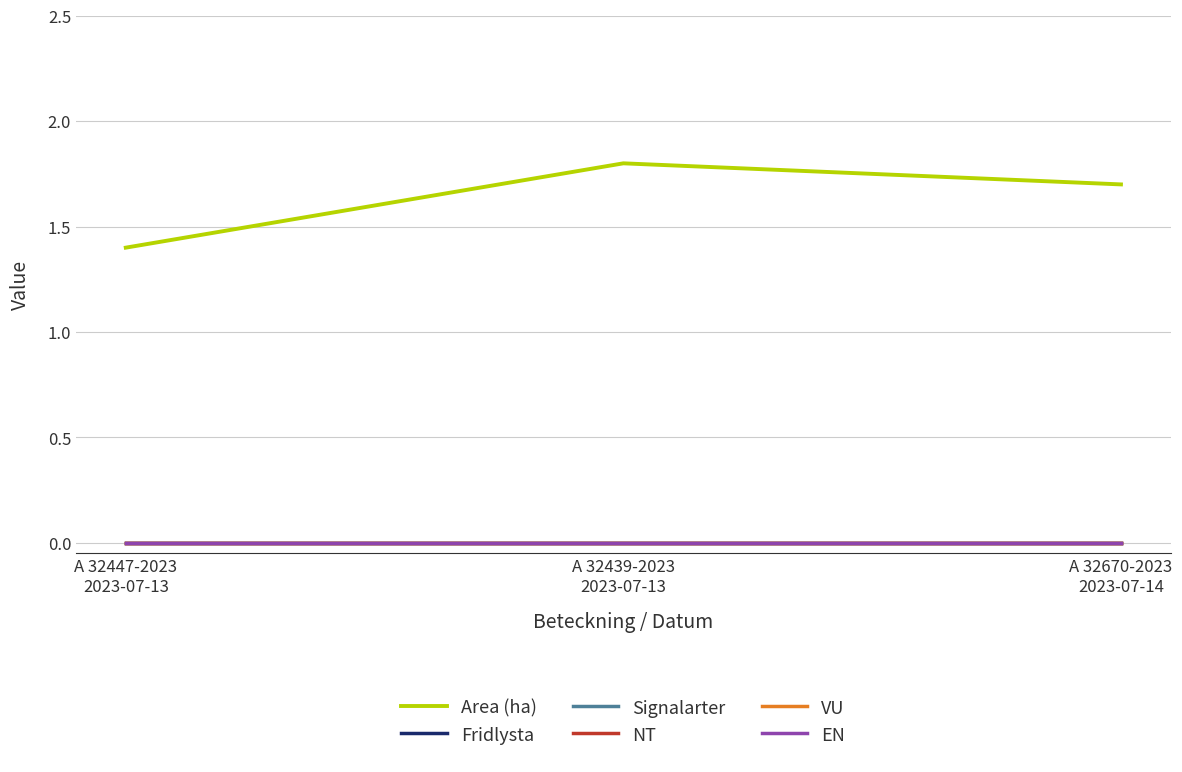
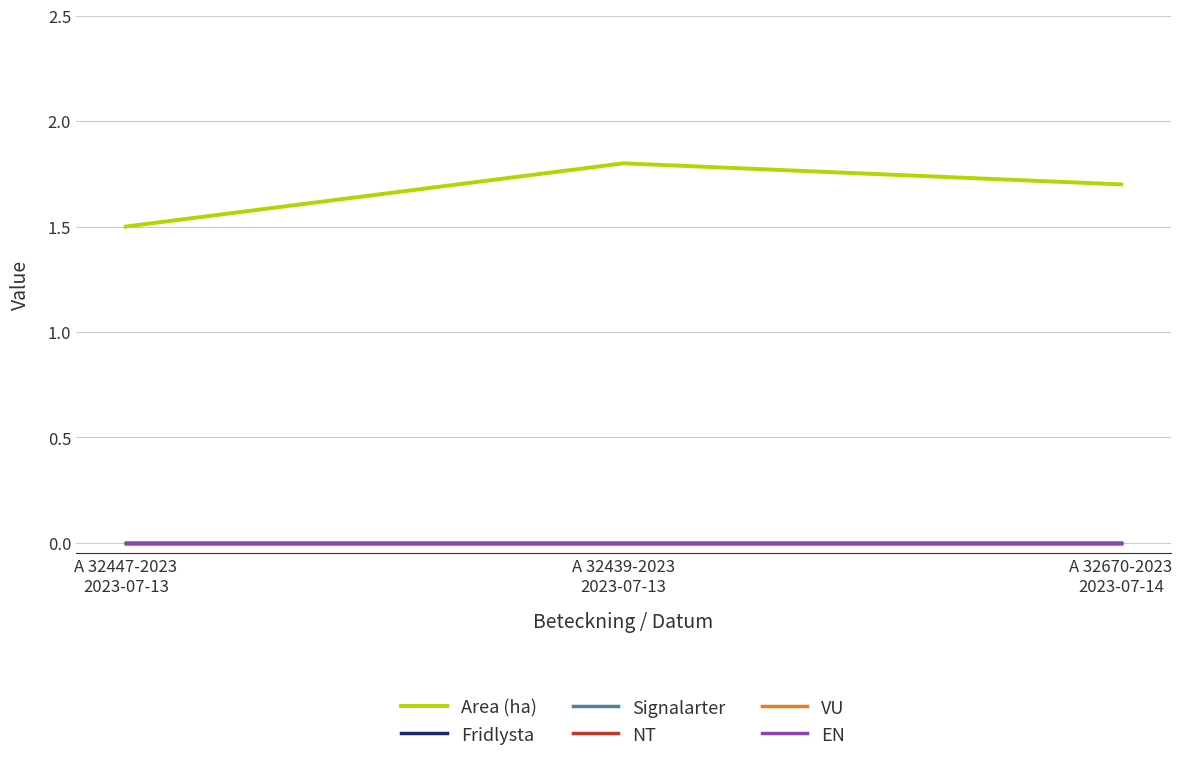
  {
    "Area (ha)": {
-     "A 32447-2023 2023-07-13": 1.4,
+     "A 32447-2023 2023-07-13": 1.5,
      "A 32439-2023 2023-07-13": 1.8,
      "A 32670-2023 2023-07-14": 1.7
    },
    "EN": {
      "A 32447-2023 2023-07-13": 0.0,
      "A 32439-2023 2023-07-13": 0.0,
      "A 32670-2023 2023-07-14": 0.0
    }
  }
